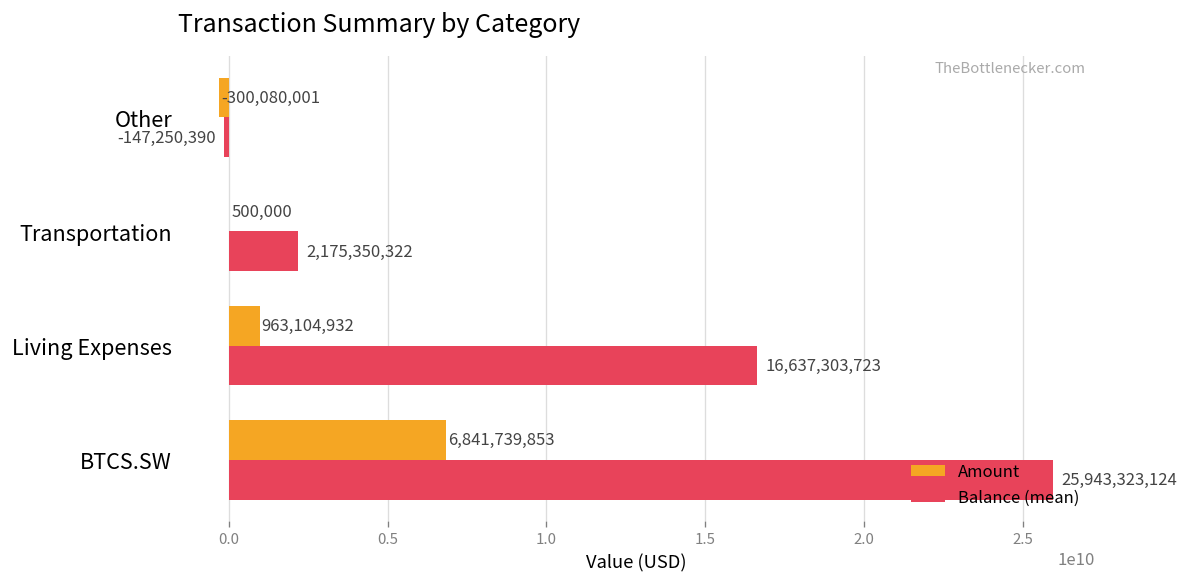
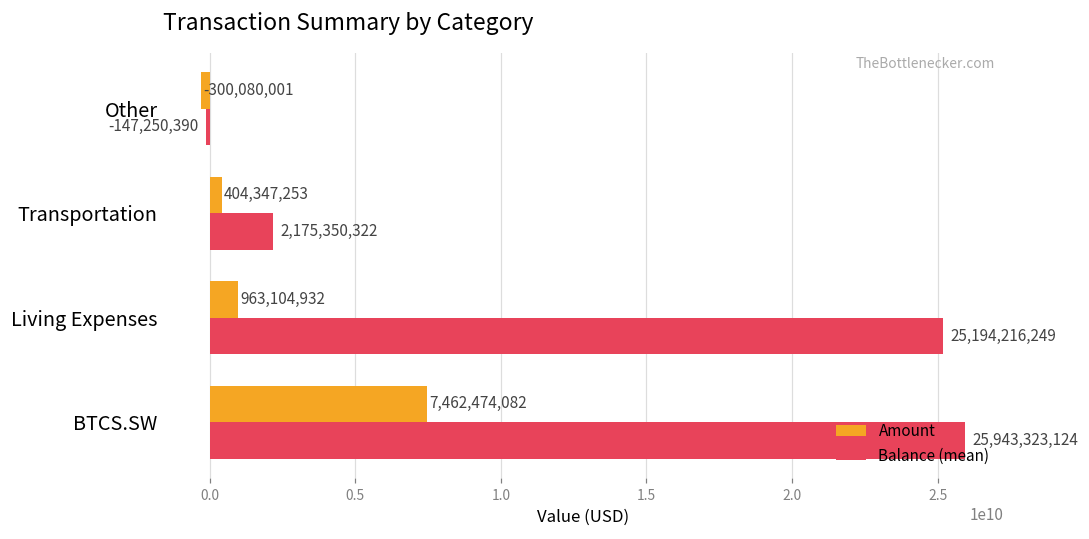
  {
    "Amount": {
      "Other": "-300,080,001",
-     "Transportation": "500,000",
+     "Transportation": "404,347,253",
      "Living Expenses": "963,104,932",
-     "BTCS.SW": "6,841,739,853"
+     "BTCS.SW": "7,462,474,082"
    },
    "Balance (mean)": {
      "Other": "-147,250,390",
      "Transportation": "2,175,350,322",
-     "Living Expenses": "16,637,303,723",
+     "Living Expenses": "25,194,216,249",
      "BTCS.SW": "25,943,323,124"
    }
  }
